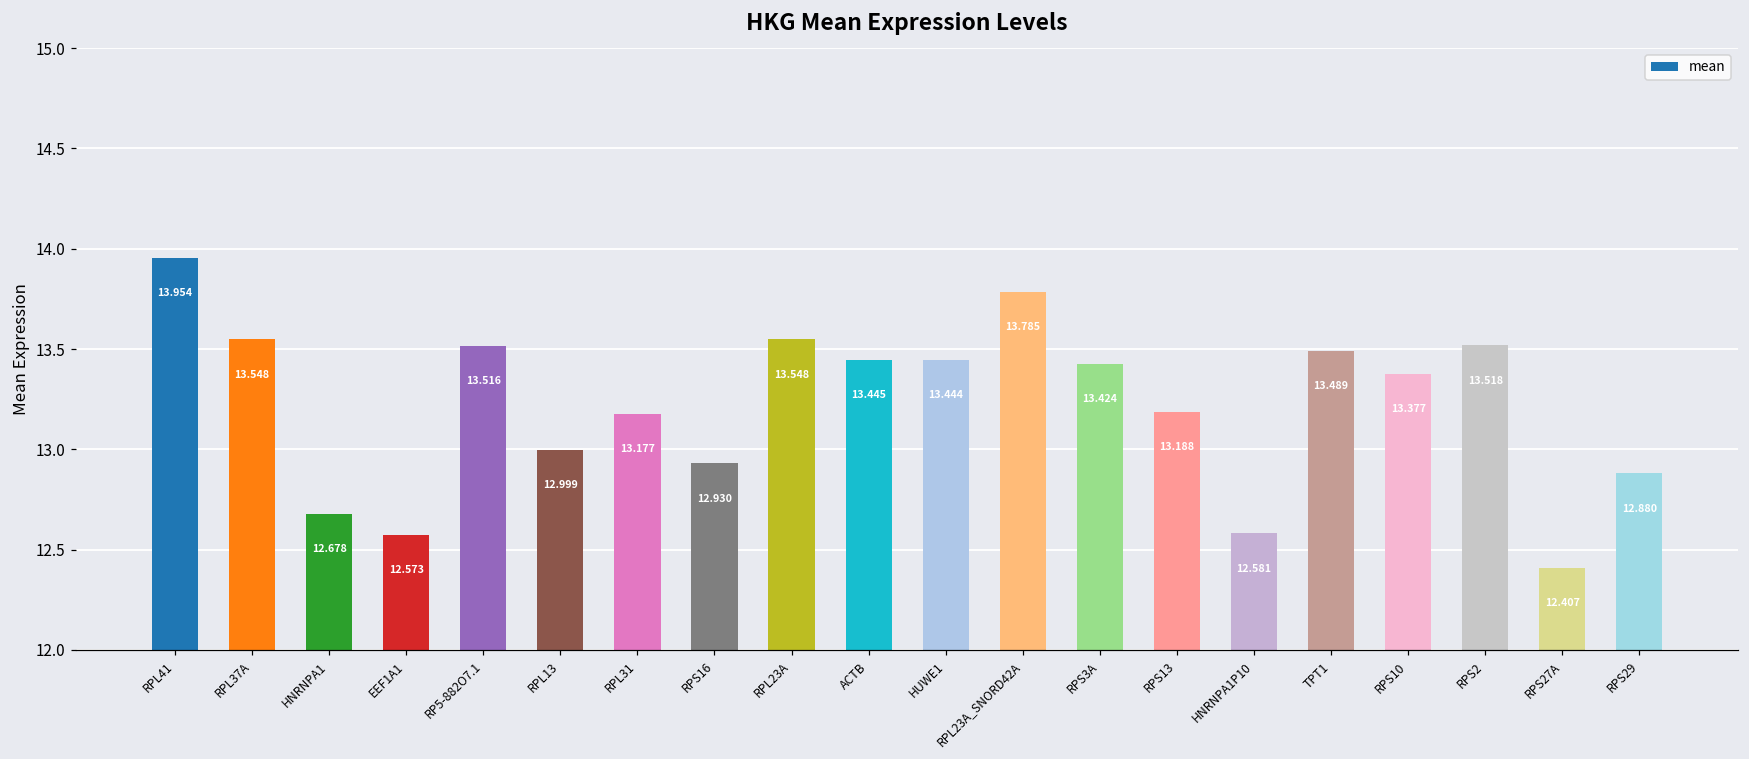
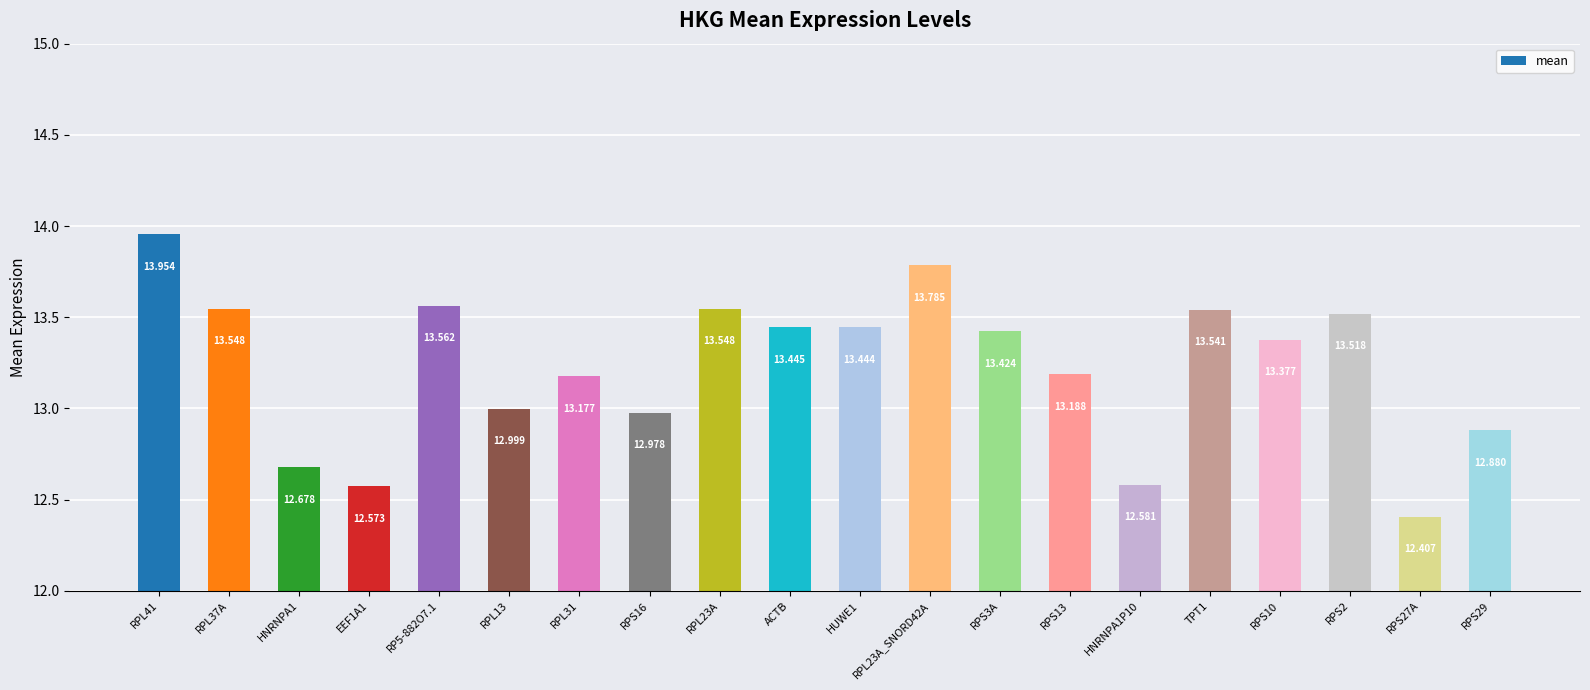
  {
    "RPL41": 13.954,
    "RPL37A": 13.548,
    "HNRNPA1": 12.678,
    "EEF1A1": 12.573,
-   "RP5-882O7.1": 13.516,
+   "RP5-882O7.1": 13.562,
    "RPL13": 12.999,
    "RPL31": 13.177,
-   "RPS16": 12.930,
+   "RPS16": 12.978,
    "RPL23A": 13.548,
    "ACTB": 13.445,
    "HUWE1": 13.444,
    "RPL23A_SNORD42A": 13.785,
    "RPS3A": 13.424,
    "RPS13": 13.188,
    "HNRNPA1P10": 12.581,
-   "TPT1": 13.489,
+   "TPT1": 13.541,
    "RPS10": 13.377,
    "RPS2": 13.518,
    "RPS27A": 12.407,
    "RPS29": 12.880
  }
